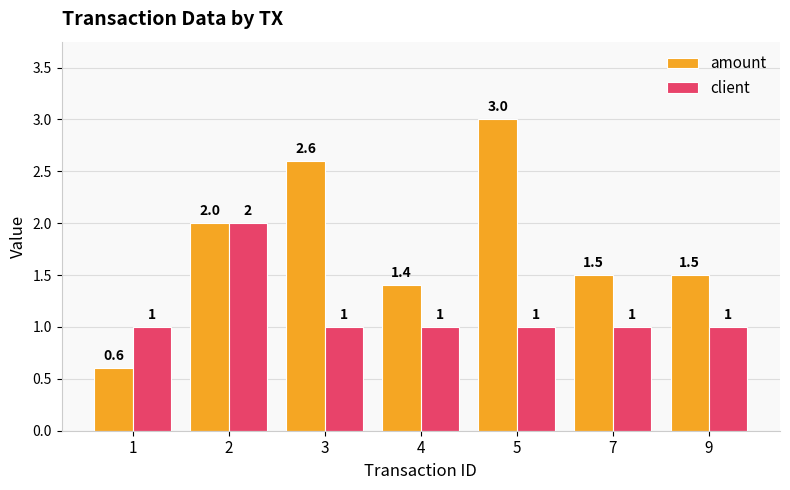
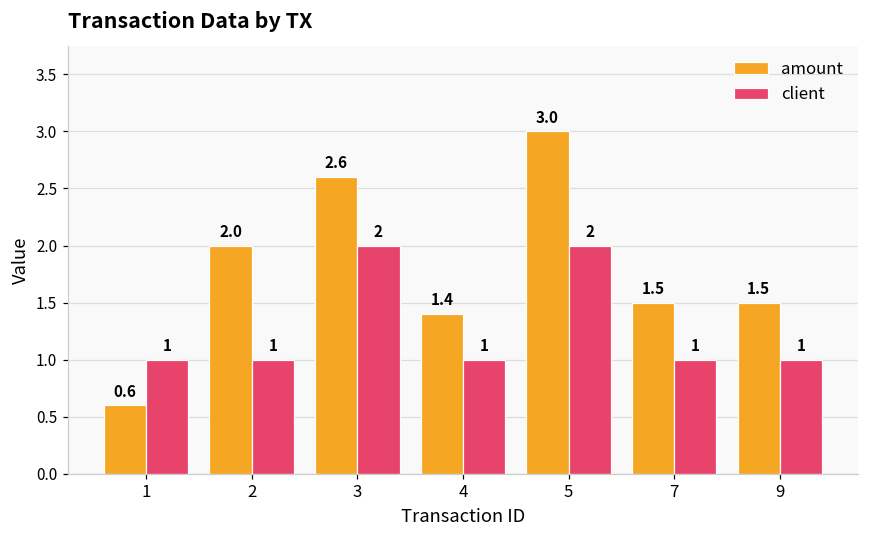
  {
    "amount": {
      "1": 0.6,
      "2": 2.0,
      "3": 2.6,
      "4": 1.4,
      "5": 3.0,
      "7": 1.5,
      "9": 1.5
    },
    "client": {
      "1": 1,
-     "2": 2,
-     "3": 1,
+     "2": 1,
+     "3": 2,
      "4": 1,
-     "5": 1,
+     "5": 2,
      "7": 1,
      "9": 1
    }
  }
